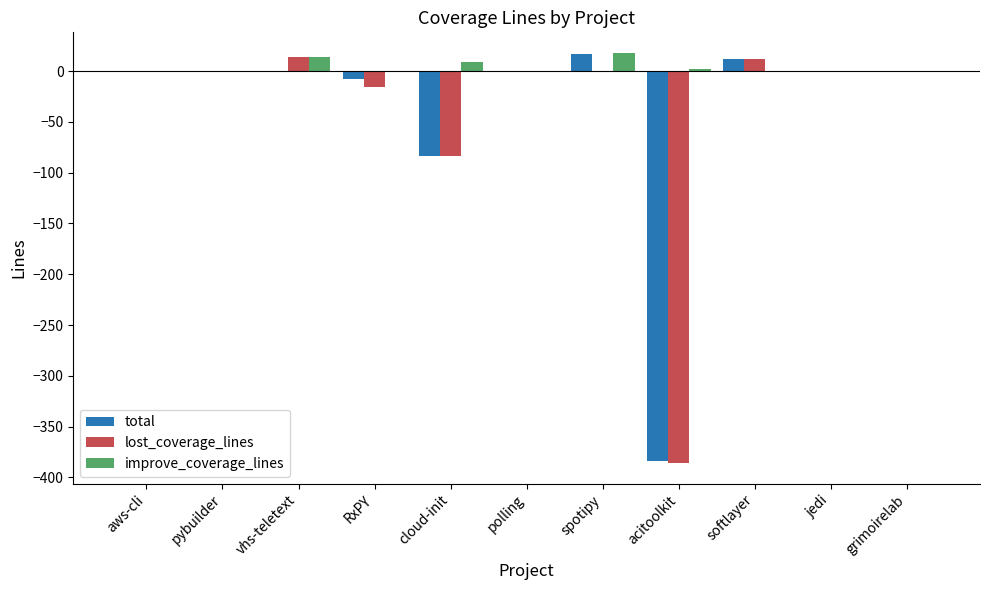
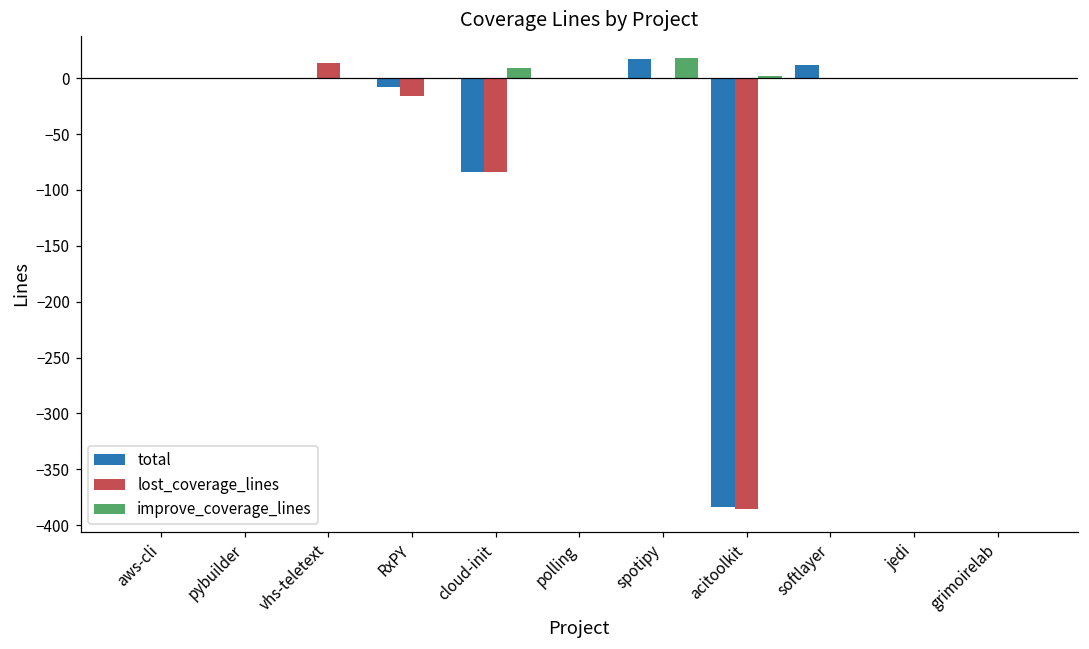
  {
    "total": {
      "aws-cli": 0,
      "pybuilder": 0,
      "vhs-teletext": 0,
      "RxPY": -8,
      "cloud-init": -84,
      "polling": 0,
      "spotipy": 17,
      "acitoolkit": -384,
      "softlayer": 12,
      "jedi": 0,
      "grimoirelab": 0
    },
    "lost_coverage_lines": {
      "aws-cli": 0,
      "pybuilder": 0,
      "vhs-teletext": 14,
      "RxPY": -16,
      "cloud-init": -84,
      "polling": 0,
      "acitoolkit": -386,
-     "softlayer": 12,
+     "softlayer": 0,
      "jedi": 0,
      "grimoirelab": 0
    },
    "improve_coverage_lines": {
      "aws-cli": 0,
      "pybuilder": 0,
-     "vhs-teletext": 14,
+     "vhs-teletext": 0,
      "RxPY": 0,
      "cloud-init": 9,
      "polling": 0,
      "spotipy": 18,
      "softlayer": 0,
      "jedi": 0,
      "grimoirelab": 0
    }
  }
